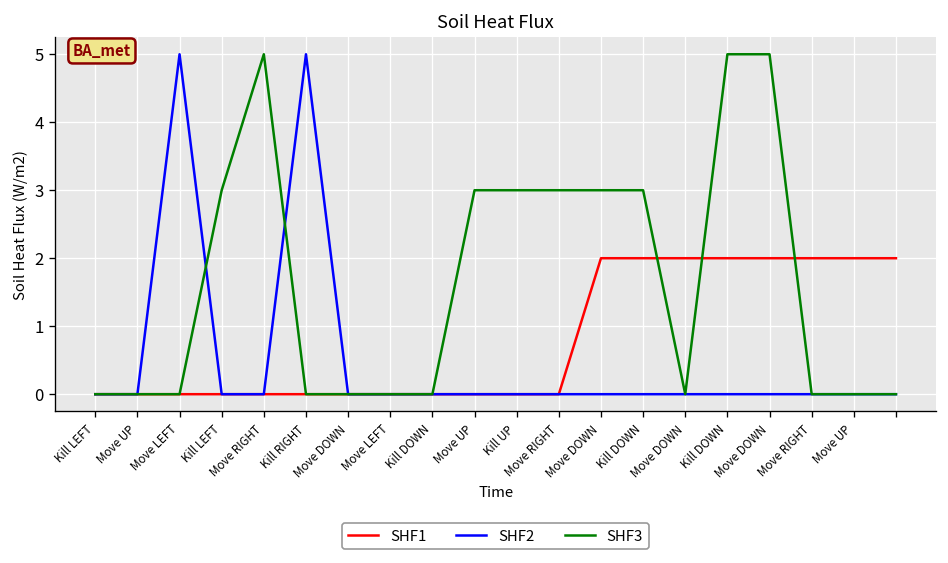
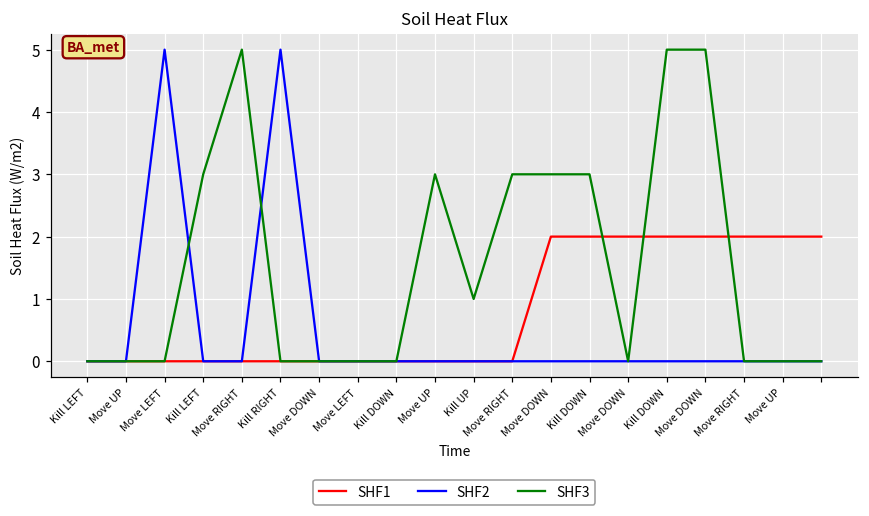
  {
    "SHF2": {
      "Kill RIGHT": 5
    },
    "SHF3": {
-     "Kill UP": 3
+     "Kill UP": 1
    }
  }
